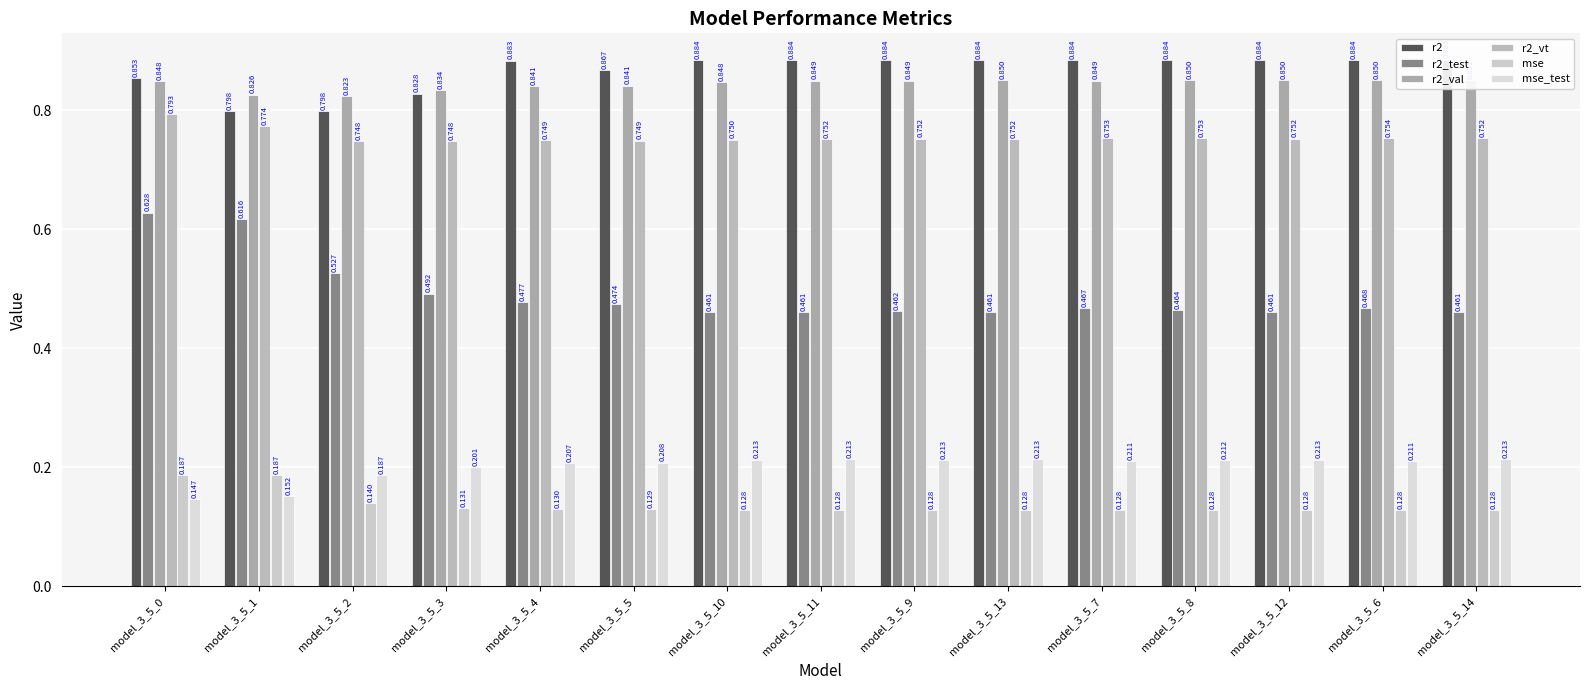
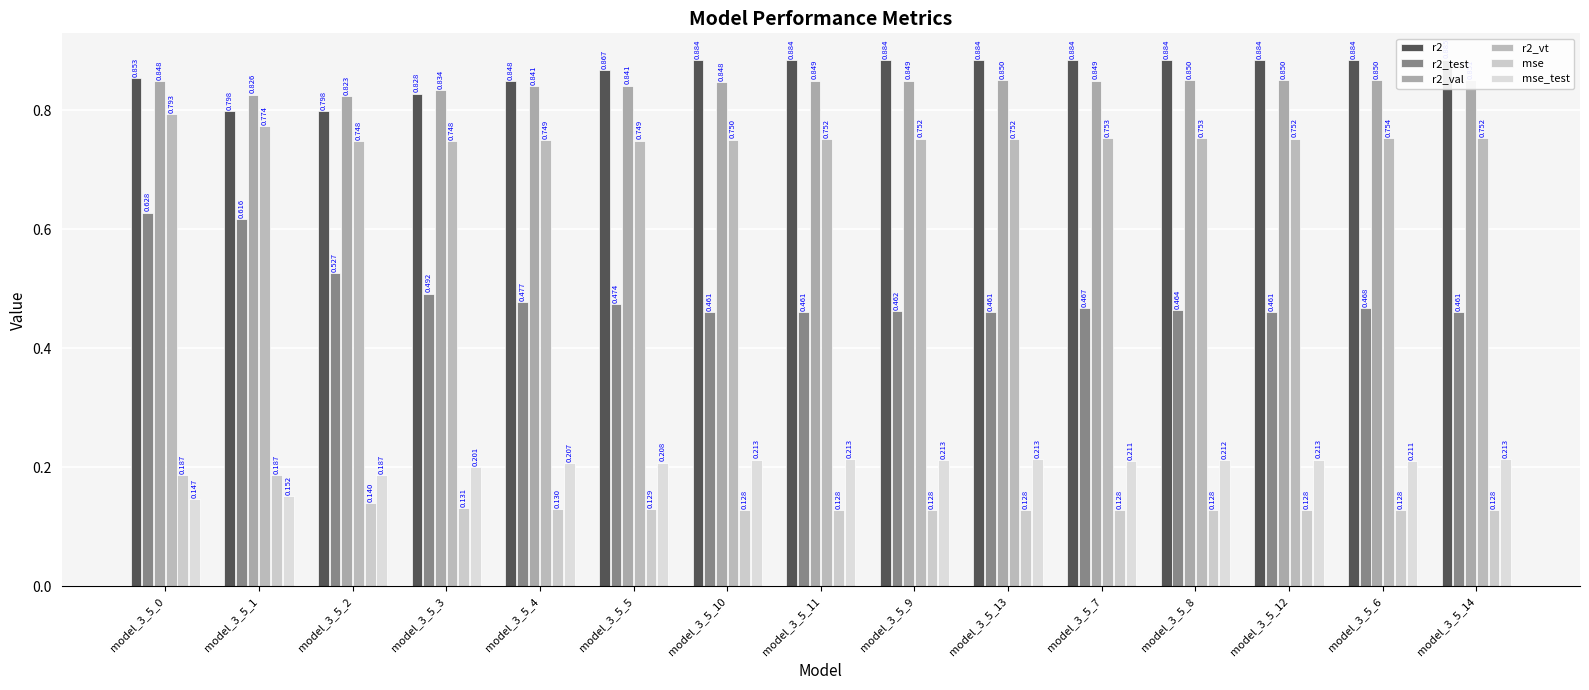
  {
    "r2": {
      "model_3_5_0": 0.853,
      "model_3_5_1": 0.798,
      "model_3_5_2": 0.798,
      "model_3_5_3": 0.828,
-     "model_3_5_4": 0.883,
+     "model_3_5_4": 0.848,
      "model_3_5_5": 0.867,
      "model_3_5_10": 0.884,
      "model_3_5_11": 0.884,
      "model_3_5_9": 0.884,
      "model_3_5_13": 0.884,
      "model_3_5_7": 0.884,
      "model_3_5_8": 0.884,
      "model_3_5_12": 0.884,
      "model_3_5_6": 0.884
    }
  }
